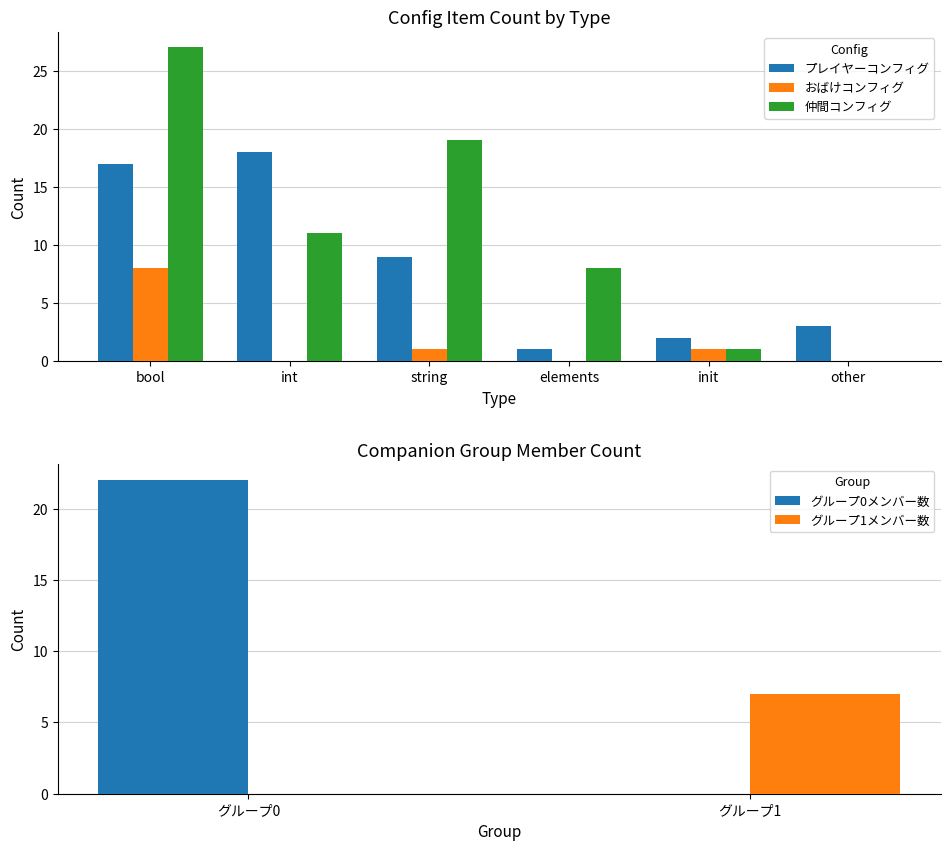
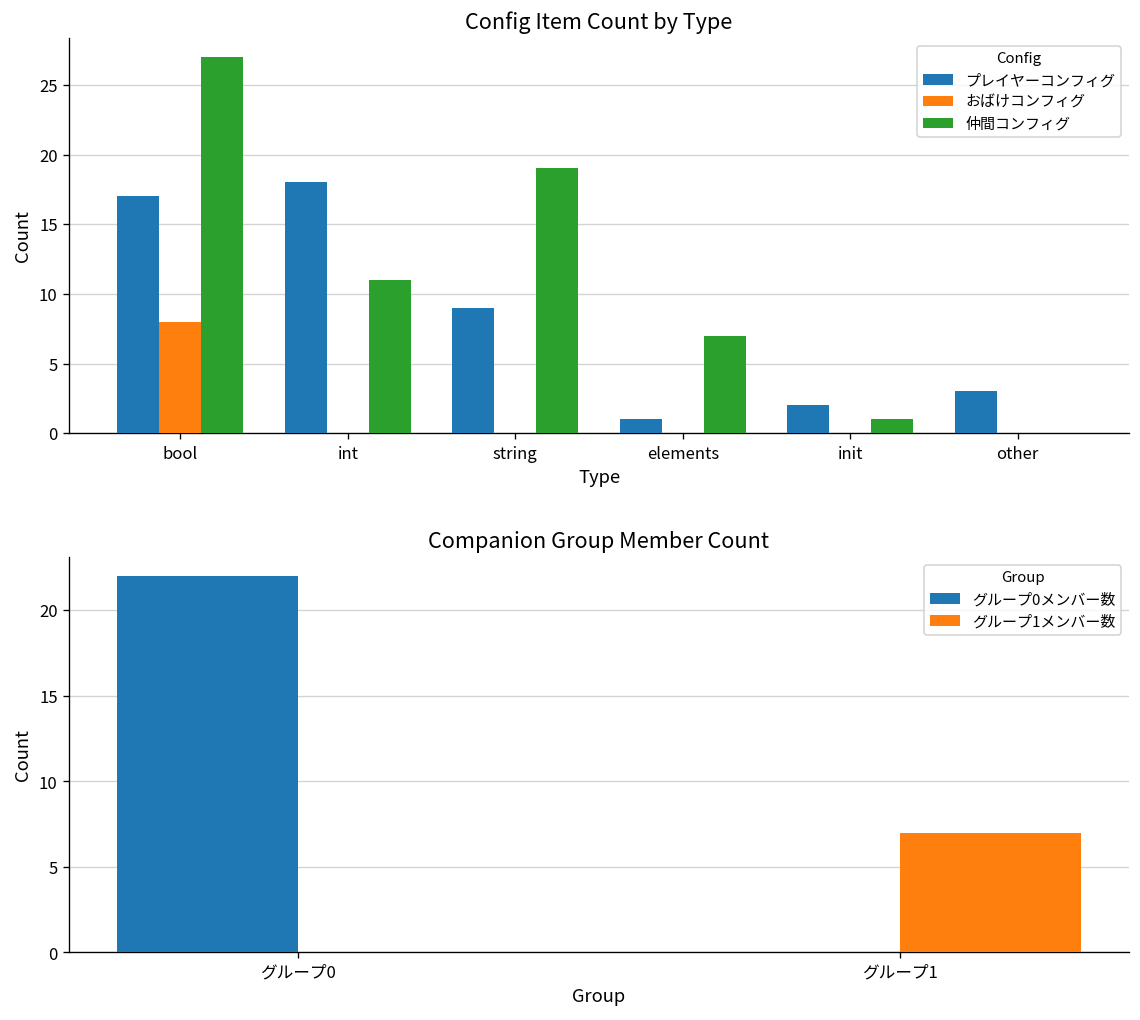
  {
    "Config Item Count by Type": {
      "プレイヤーコンフィグ": {
        "bool": 17,
        "int": 18,
        "string": 9,
        "elements": 1,
        "init": 2,
        "other": 3
      },
      "おばけコンフィグ": {
        "bool": 8,
        "int": 0,
-       "string": 1,
+       "string": 0,
        "elements": 0,
-       "init": 1,
+       "init": 0,
        "other": 0
      },
      "仲間コンフィグ": {
        "bool": 27,
        "int": 11,
        "string": 19,
-       "elements": 8,
+       "elements": 7,
        "init": 1,
        "other": 0
      }
    },
    "Companion Group Member Count": {
      "グループ0メンバー数": {
        "グループ0": 22.0,
        "グループ1": 0.0
      },
      "グループ1メンバー数": {
        "グループ0": 0.0,
        "グループ1": 7.0
      }
    }
  }
